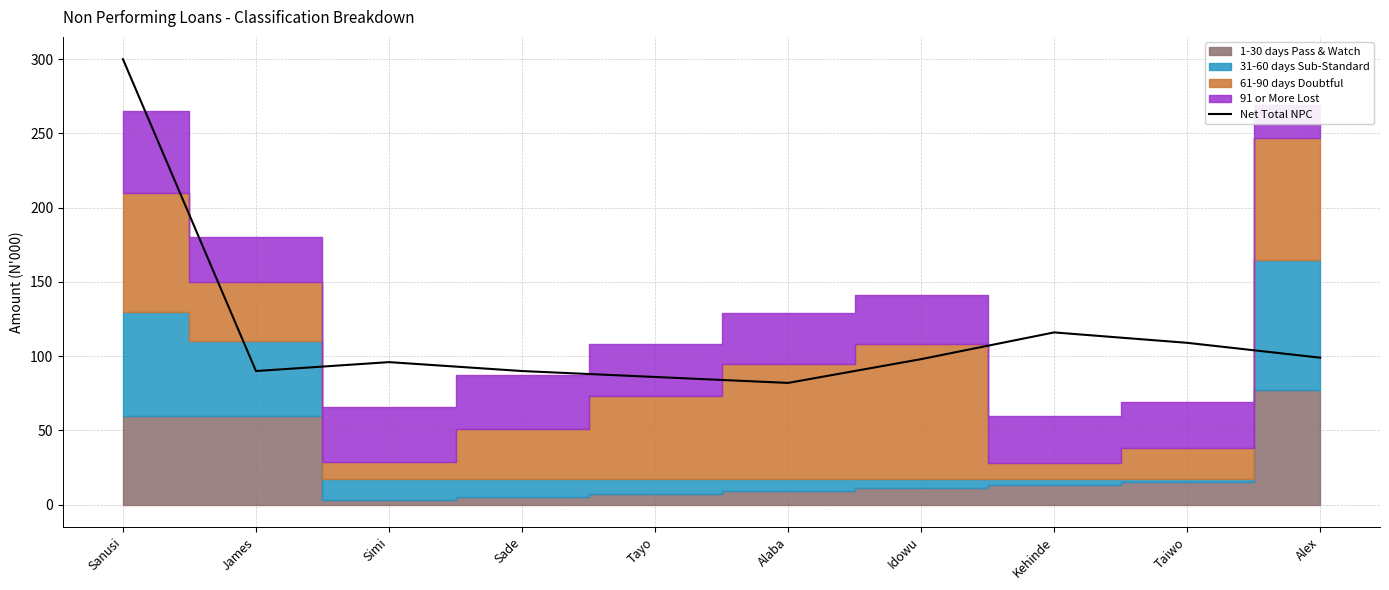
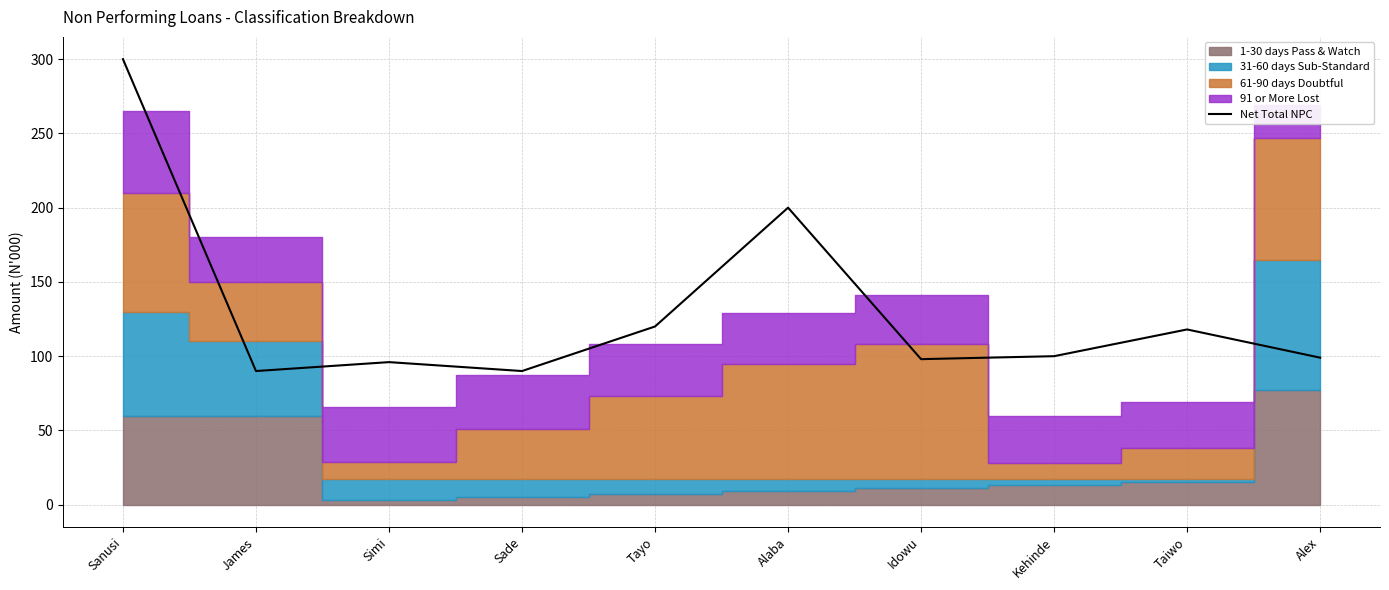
  {
    "Net Total NPC": {
      "Sanusi": 300,
      "James": 90,
      "Simi": 96,
      "Sade": 90,
-     "Tayo": 86,
-     "Alaba": 82,
+     "Tayo": 120,
+     "Alaba": 200,
      "Idowu": 98,
-     "Kehinde": 116,
-     "Taiwo": 109,
+     "Kehinde": 100,
+     "Taiwo": 118,
      "Alex": 99
    }
  }
